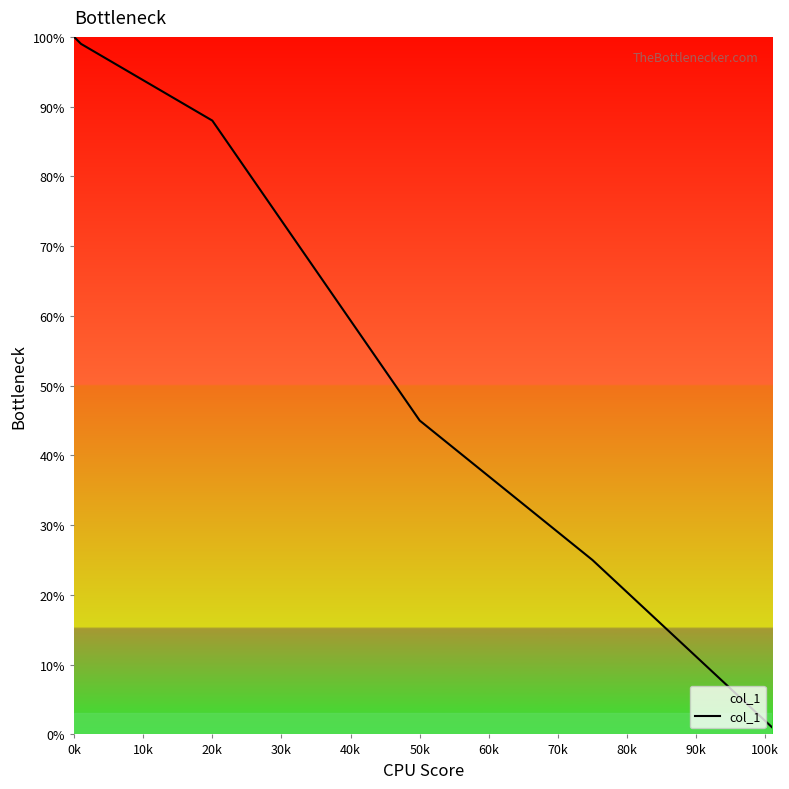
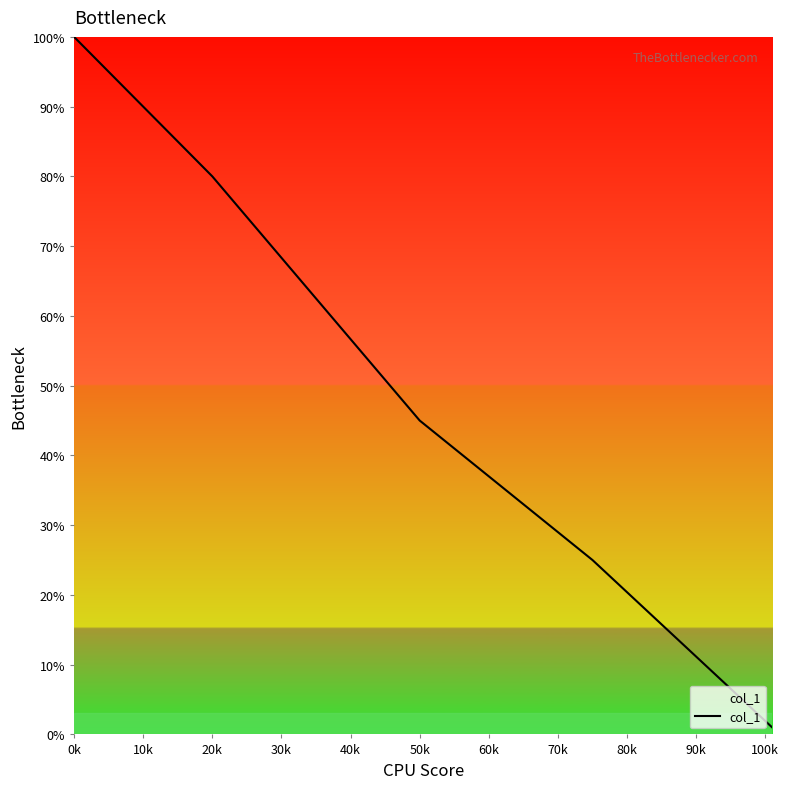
  {
    "0k": "100%",
-   "20k": "88%",
+   "20k": "80%",
    "50k": "45%"
  }
